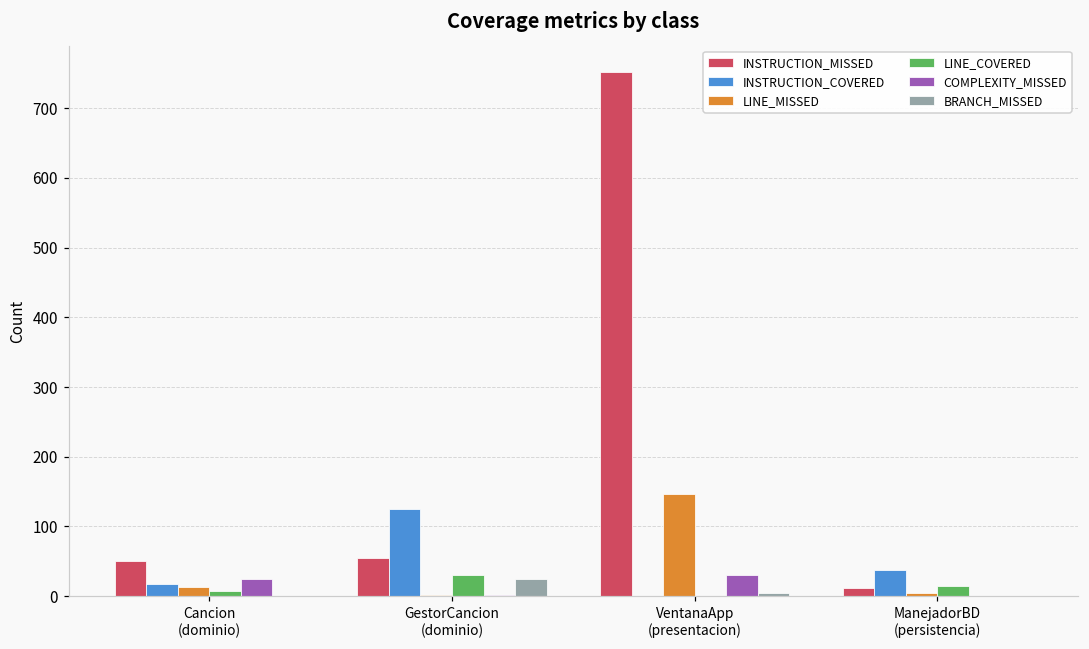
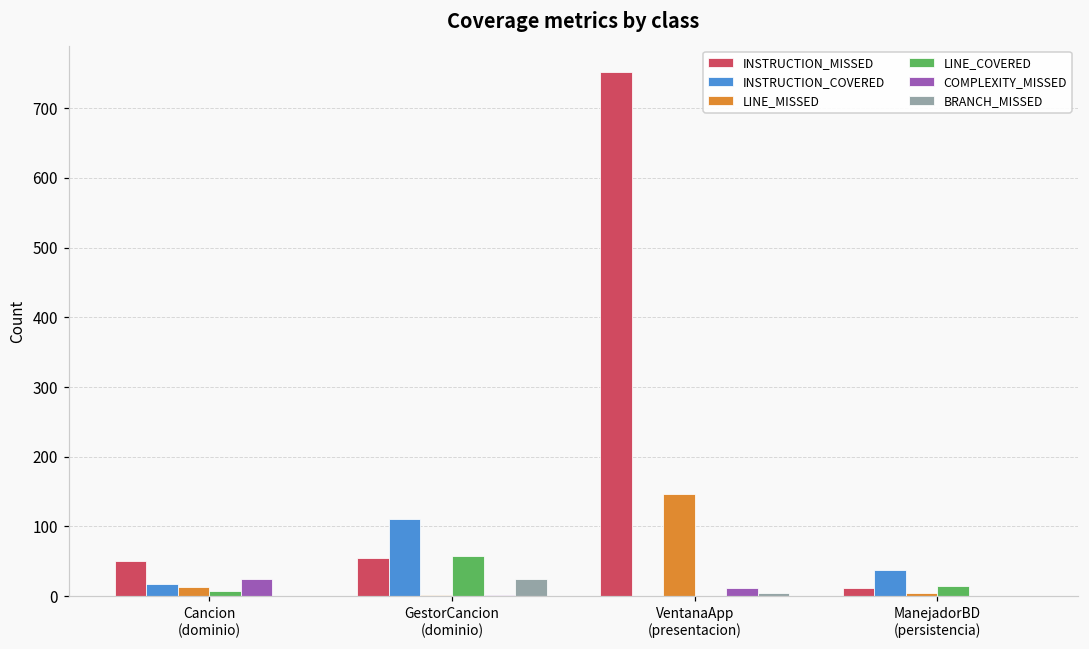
  {
    "INSTRUCTION_MISSED": {
      "Cancion (dominio)": 50,
      "GestorCancion (dominio)": 60,
      "VentanaApp (presentacion)": 750,
      "ManejadorBD (persistencia)": 10
    },
    "INSTRUCTION_COVERED": {
      "Cancion (dominio)": 20,
-     "GestorCancion (dominio)": 130,
+     "GestorCancion (dominio)": 110,
      "VentanaApp (presentacion)": 0,
      "ManejadorBD (persistencia)": 40
    },
    "LINE_MISSED": {
      "Cancion (dominio)": 10,
      "VentanaApp (presentacion)": 150,
      "ManejadorBD (persistencia)": 10
    },
    "LINE_COVERED": {
      "Cancion (dominio)": 10,
-     "GestorCancion (dominio)": 30,
+     "GestorCancion (dominio)": 60,
      "VentanaApp (presentacion)": 0,
      "ManejadorBD (persistencia)": 10
    },
    "COMPLEXITY_MISSED": {
      "Cancion (dominio)": 30,
-     "VentanaApp (presentacion)": 30,
+     "VentanaApp (presentacion)": 10,
      "ManejadorBD (persistencia)": 0
    },
    "BRANCH_MISSED": {
      "Cancion (dominio)": 0,
      "GestorCancion (dominio)": 20,
      "VentanaApp (presentacion)": 0,
      "ManejadorBD (persistencia)": 0
    }
  }
